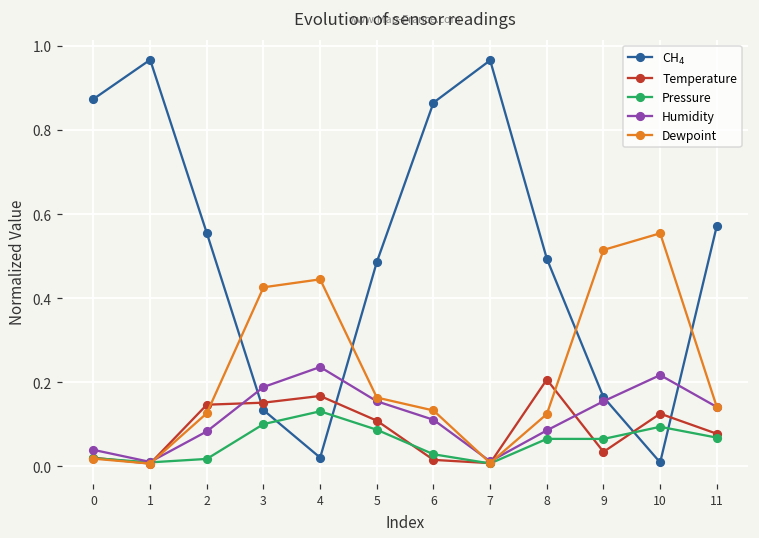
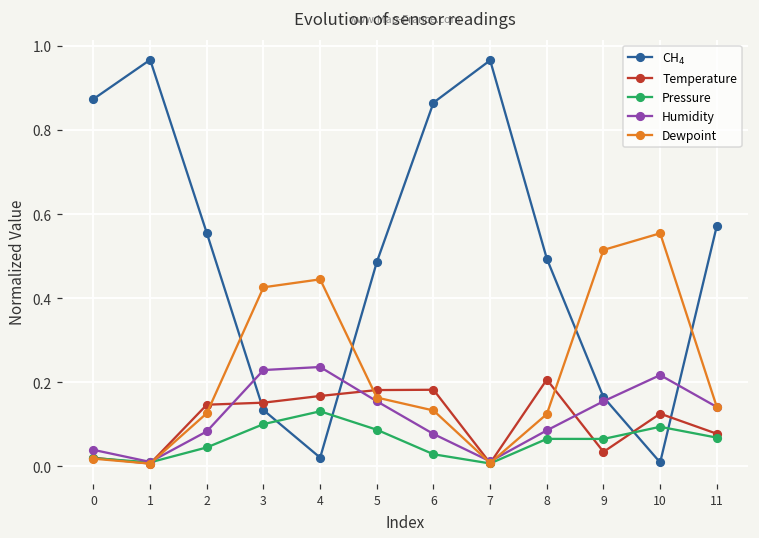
  {
    "Temperature": {
      "2": 0.15,
      "3": 0.15,
      "4": 0.17,
-     "5": 0.11,
-     "6": 0.02,
+     "5": 0.18,
+     "6": 0.18,
      "8": 0.21,
      "9": 0.03,
      "10": 0.13,
      "11": 0.08
    },
    "Pressure": {
-     "2": 0.02,
+     "2": 0.04,
      "3": 0.10,
      "4": 0.13,
      "5": 0.09,
      "6": 0.03,
      "8": 0.07,
      "9": 0.07,
      "10": 0.09,
      "11": 0.07
    },
    "Humidity": {
      "0": 0.04,
      "2": 0.08,
-     "3": 0.19,
+     "3": 0.23,
      "4": 0.24,
      "5": 0.15,
-     "6": 0.11,
+     "6": 0.08,
      "8": 0.09,
      "9": 0.15,
      "10": 0.22
    },
    "Dewpoint": {
      "2": 0.13,
      "3": 0.43,
      "4": 0.44,
      "5": 0.16,
      "6": 0.13,
      "8": 0.12,
      "9": 0.51,
      "10": 0.55
    }
  }
